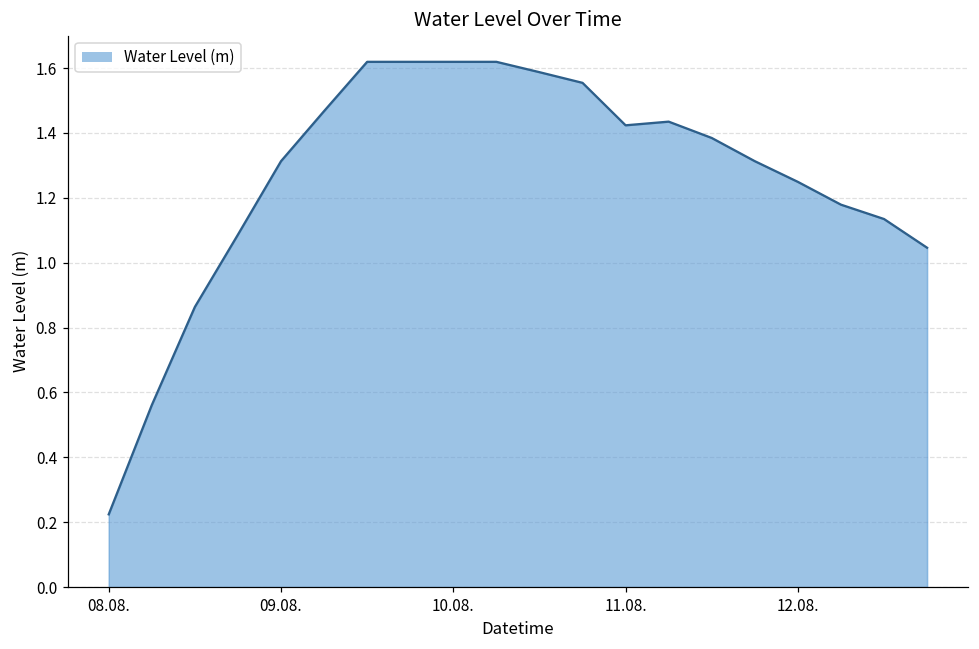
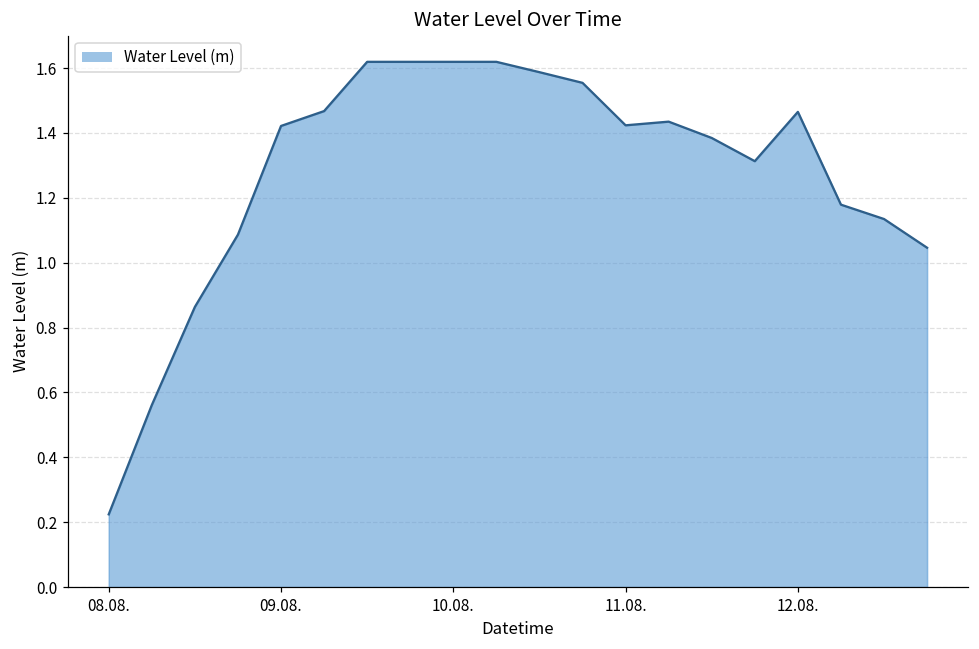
  {
    "08.08.": 0.22,
-   "09.08.": 1.31,
+   "09.08.": 1.42,
    "10.08.": 1.62,
    "11.08.": 1.42,
-   "12.08.": 1.25
+   "12.08.": 1.46
  }
